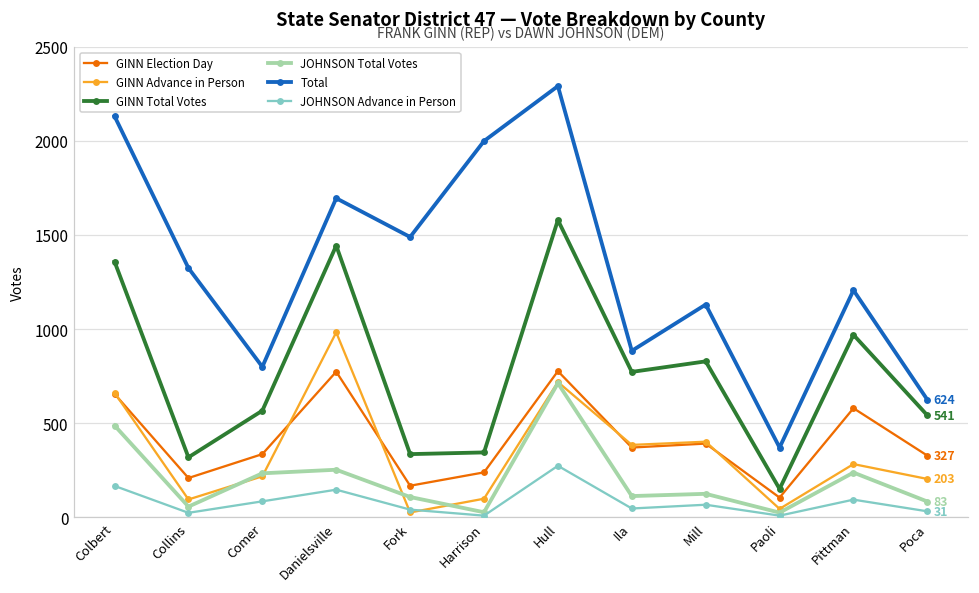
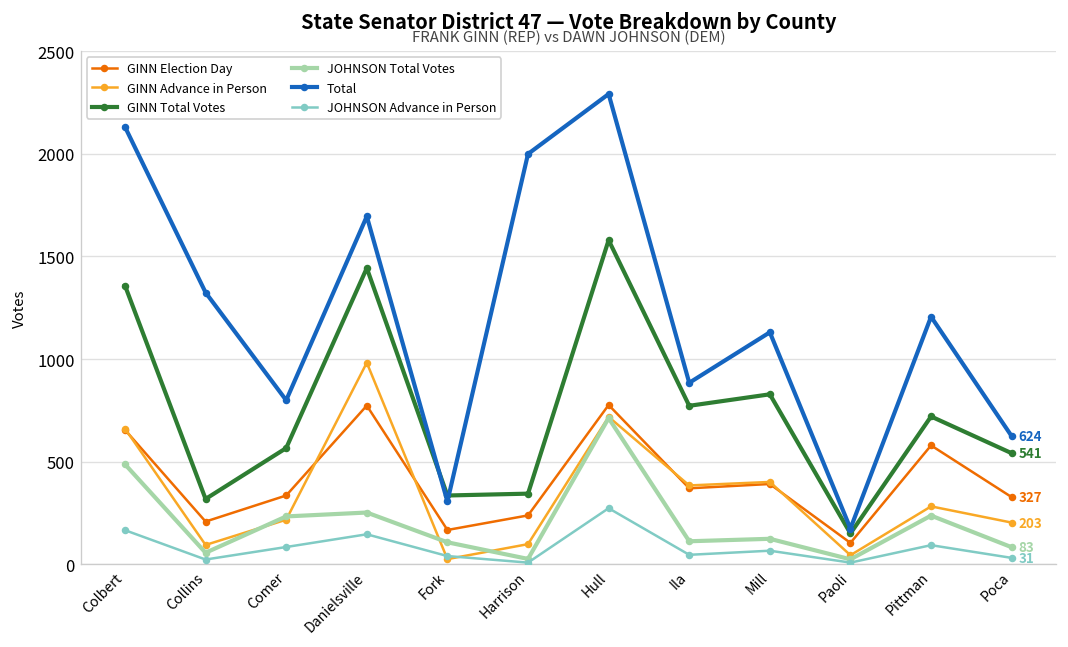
  {
    "GINN Election Day": {
      "Poca": 327
    },
    "GINN Advance in Person": {
      "Poca": 203
    },
    "GINN Total Votes": {
      "Colbert": 1360,
      "Collins": 320,
      "Comer": 570,
      "Danielsville": 1440,
      "Fork": 340,
      "Harrison": 340,
      "Hull": 1580,
      "Ila": 770,
      "Mill": 830,
      "Paoli": 150,
-     "Pittman": 970
+     "Pittman": 720
    },
    "Total": {
      "Colbert": 2130,
      "Collins": 1320,
      "Comer": 800,
      "Danielsville": 1700,
-     "Fork": 1490,
+     "Fork": 310,
      "Harrison": 2000,
      "Hull": 2290,
      "Ila": 880,
      "Mill": 1130,
-     "Paoli": 370,
+     "Paoli": 170,
      "Pittman": 1210
    }
  }
